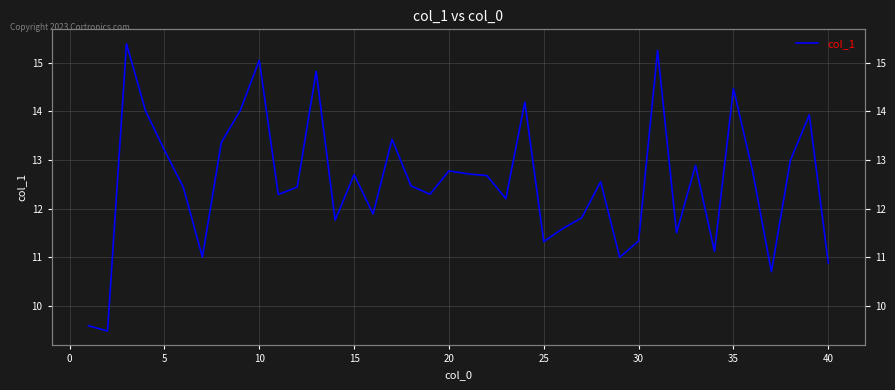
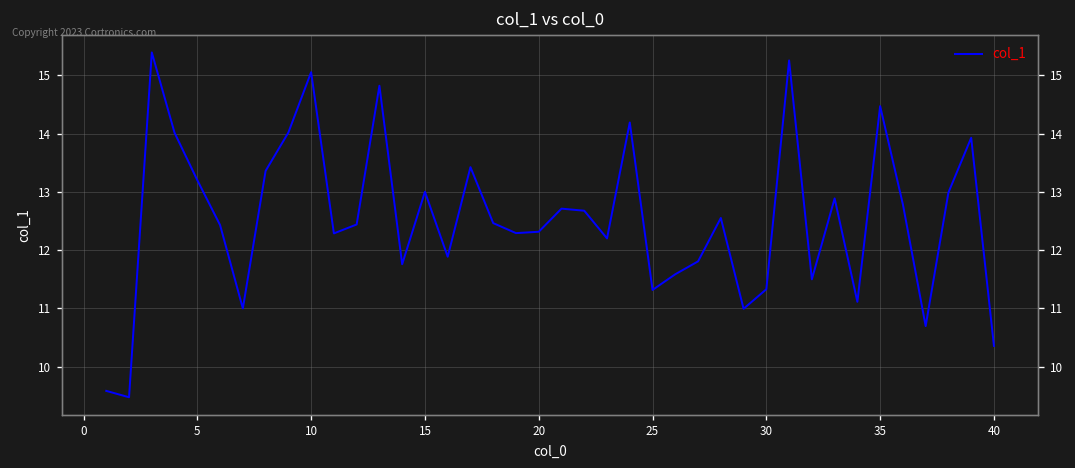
  {
    "5": 13.2,
    "10": 15.1,
-   "15": 12.7,
-   "20": 12.8,
+   "15": 13.0,
+   "20": 12.3,
    "25": 11.3,
    "30": 11.3,
    "35": 14.5,
-   "40": 10.9
+   "40": 10.4
  }
